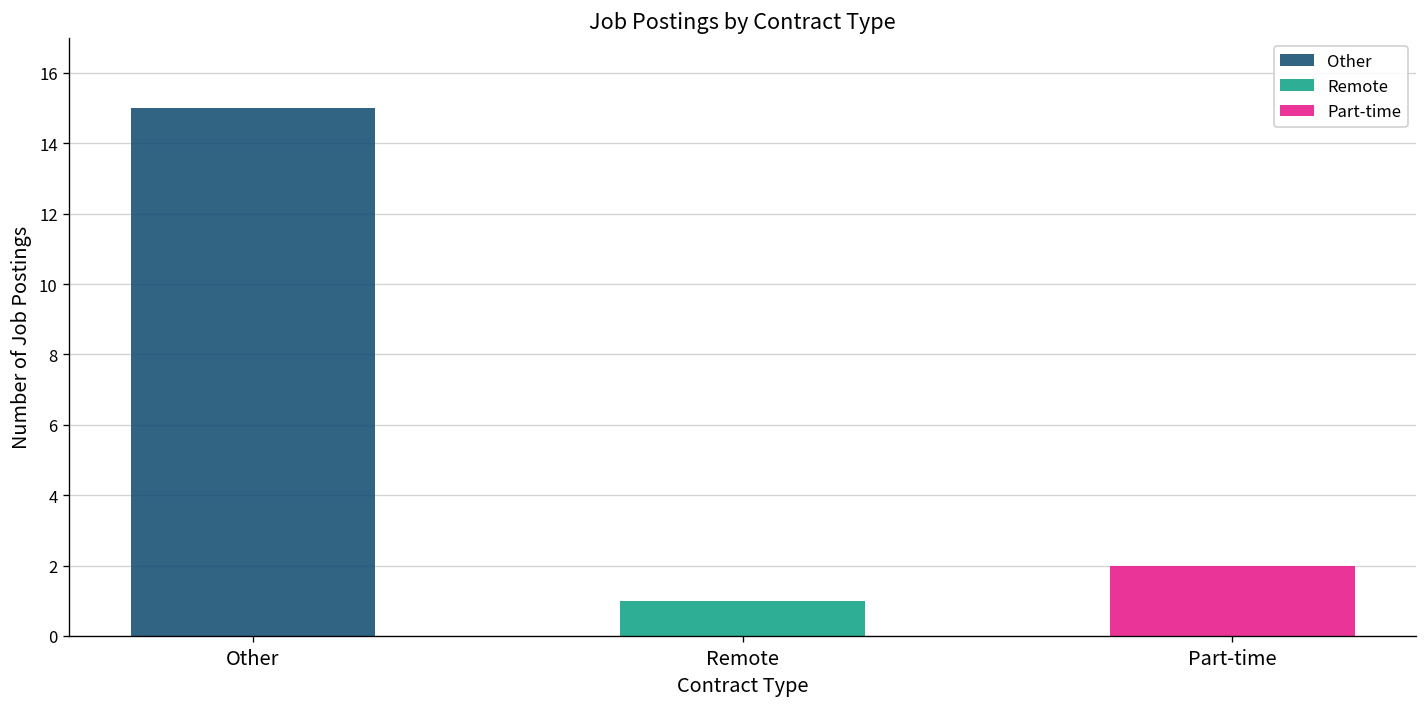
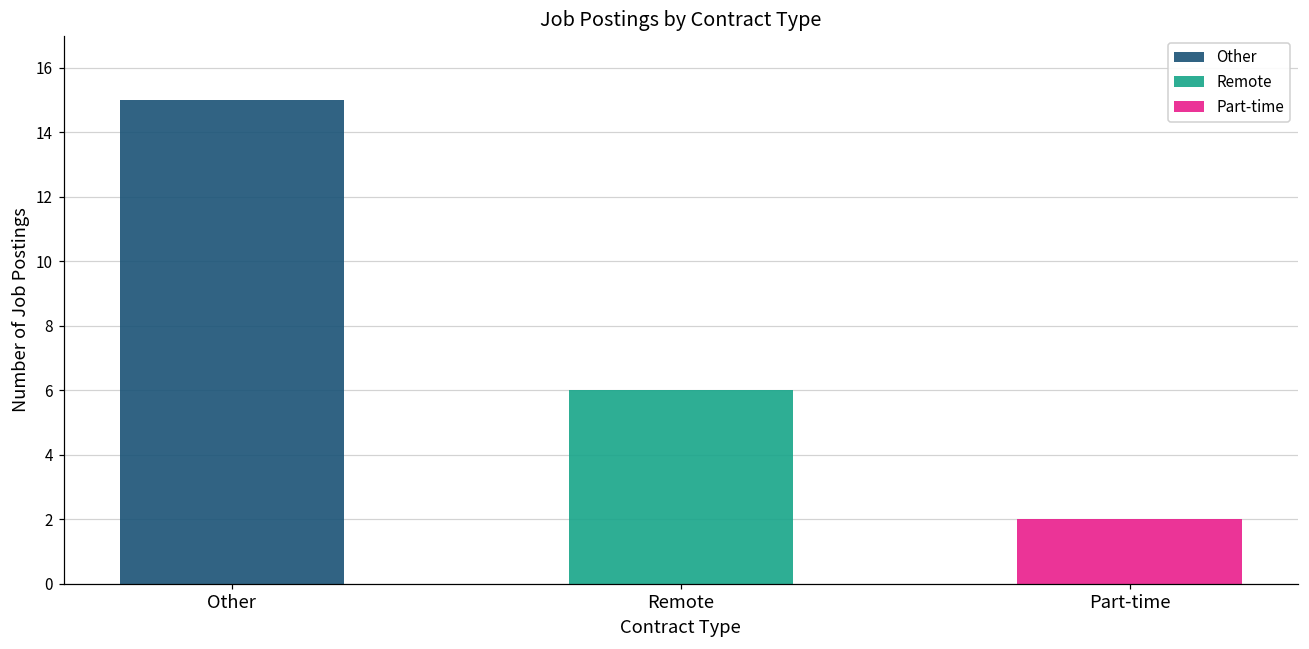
  {
    "Other": 15,
-   "Remote": 1,
+   "Remote": 6,
    "Part-time": 2
  }
